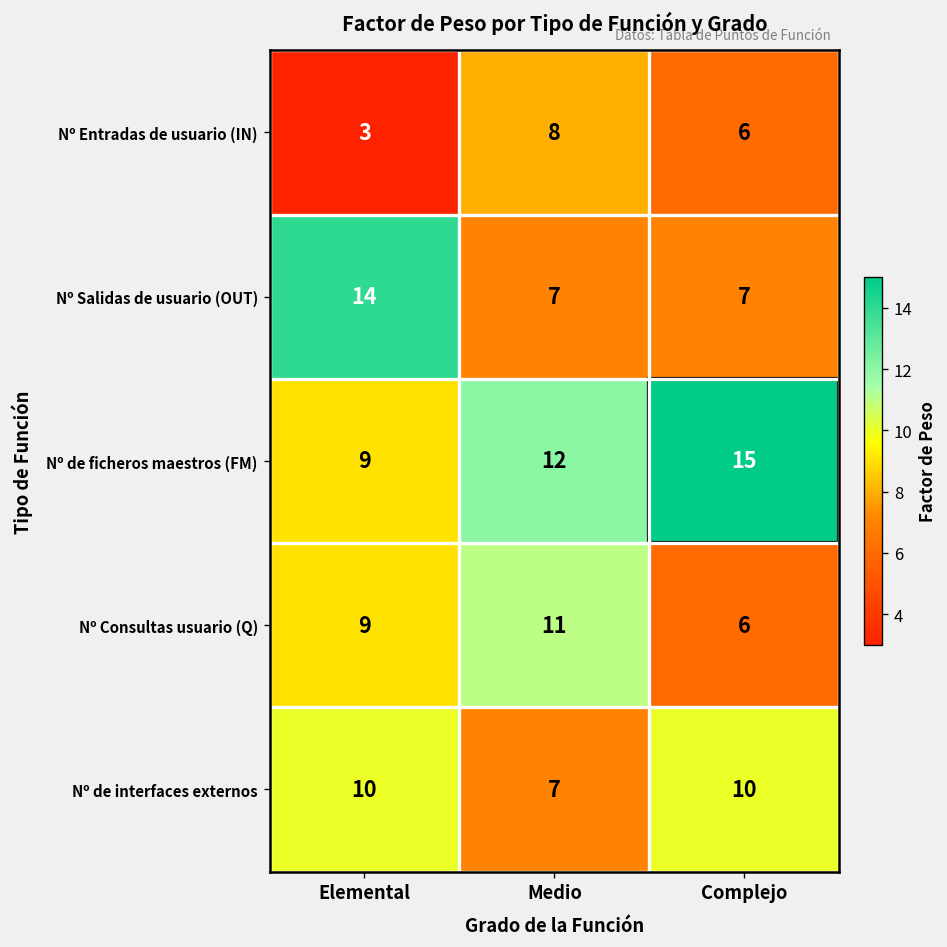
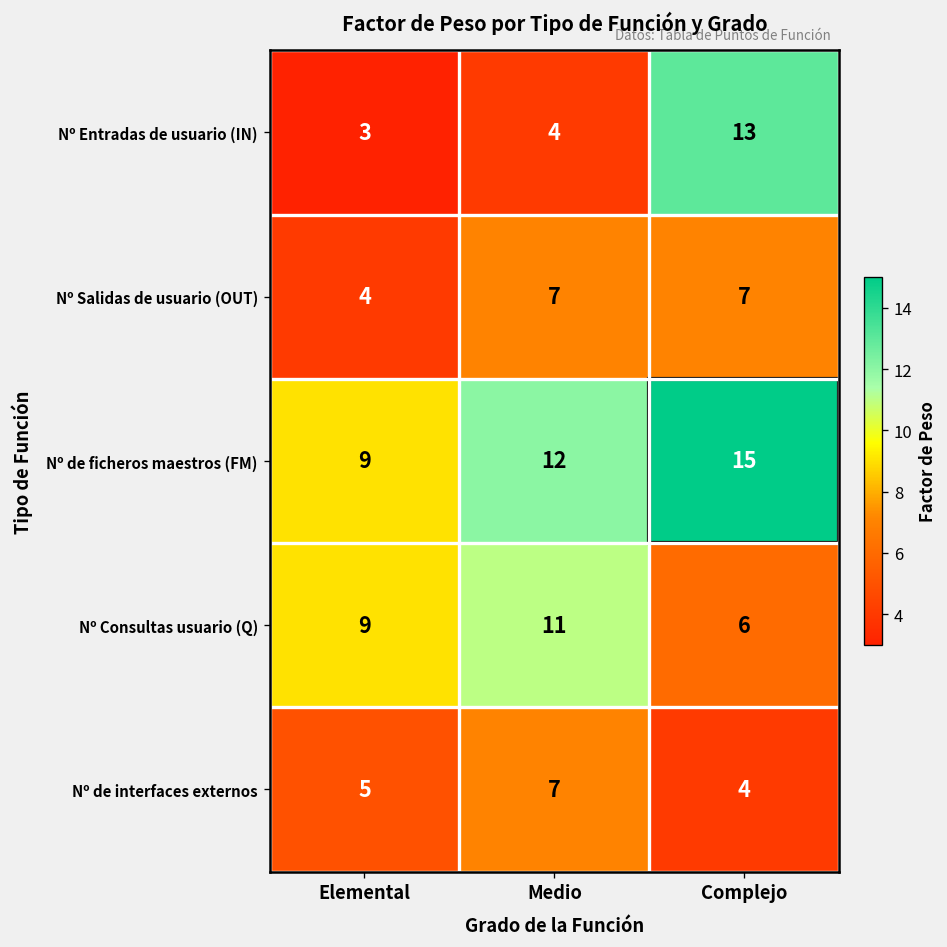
  {
    "Nº Entradas de usuario (IN)": {
      "Elemental": 3,
-     "Medio": 8,
-     "Complejo": 6
+     "Medio": 4,
+     "Complejo": 13
    },
    "Nº Salidas de usuario (OUT)": {
-     "Elemental": 14,
+     "Elemental": 4,
      "Medio": 7,
      "Complejo": 7
    },
    "Nº de ficheros maestros (FM)": {
      "Elemental": 9,
      "Medio": 12,
      "Complejo": 15
    },
    "Nº Consultas usuario (Q)": {
      "Elemental": 9,
      "Medio": 11,
      "Complejo": 6
    },
    "Nº de interfaces externos": {
-     "Elemental": 10,
+     "Elemental": 5,
      "Medio": 7,
-     "Complejo": 10
+     "Complejo": 4
    }
  }
